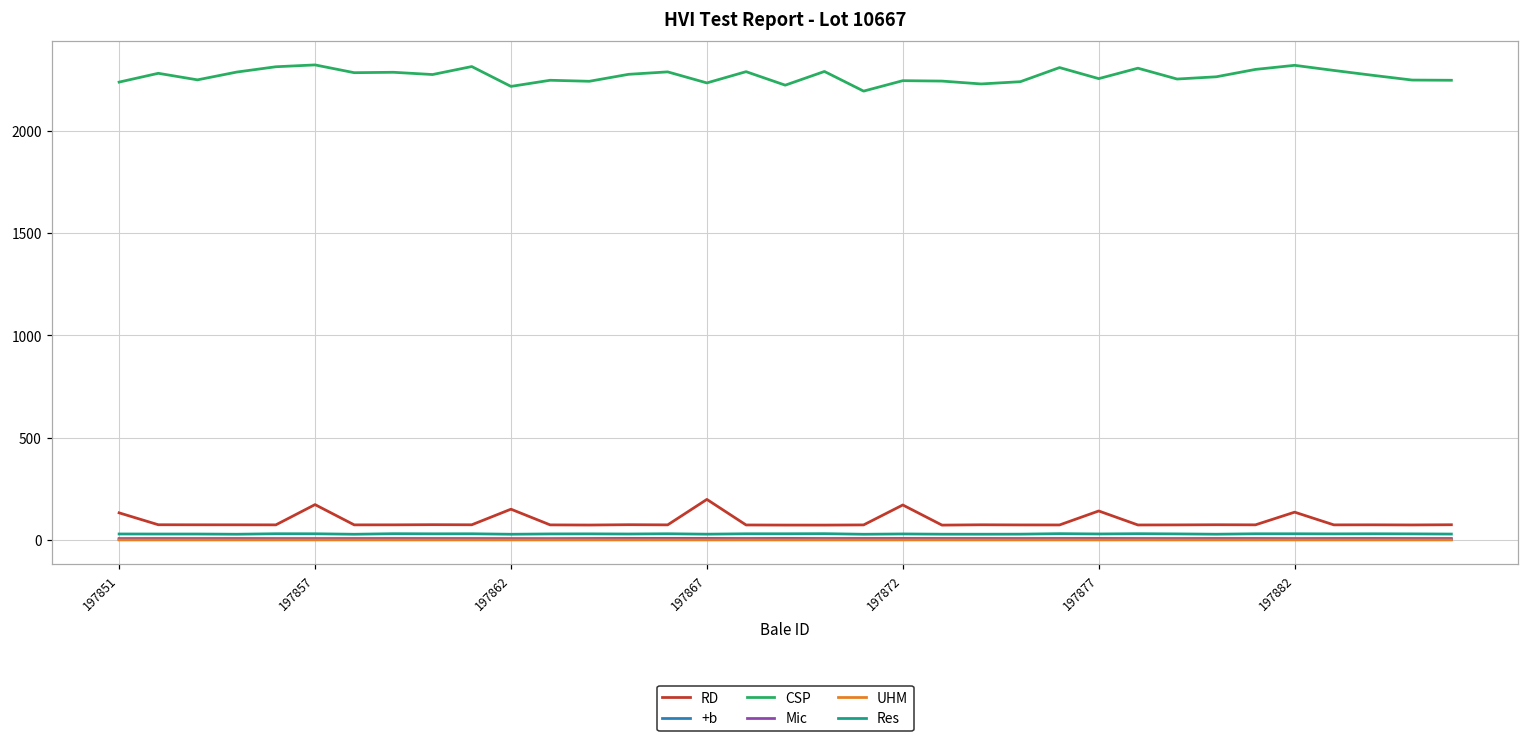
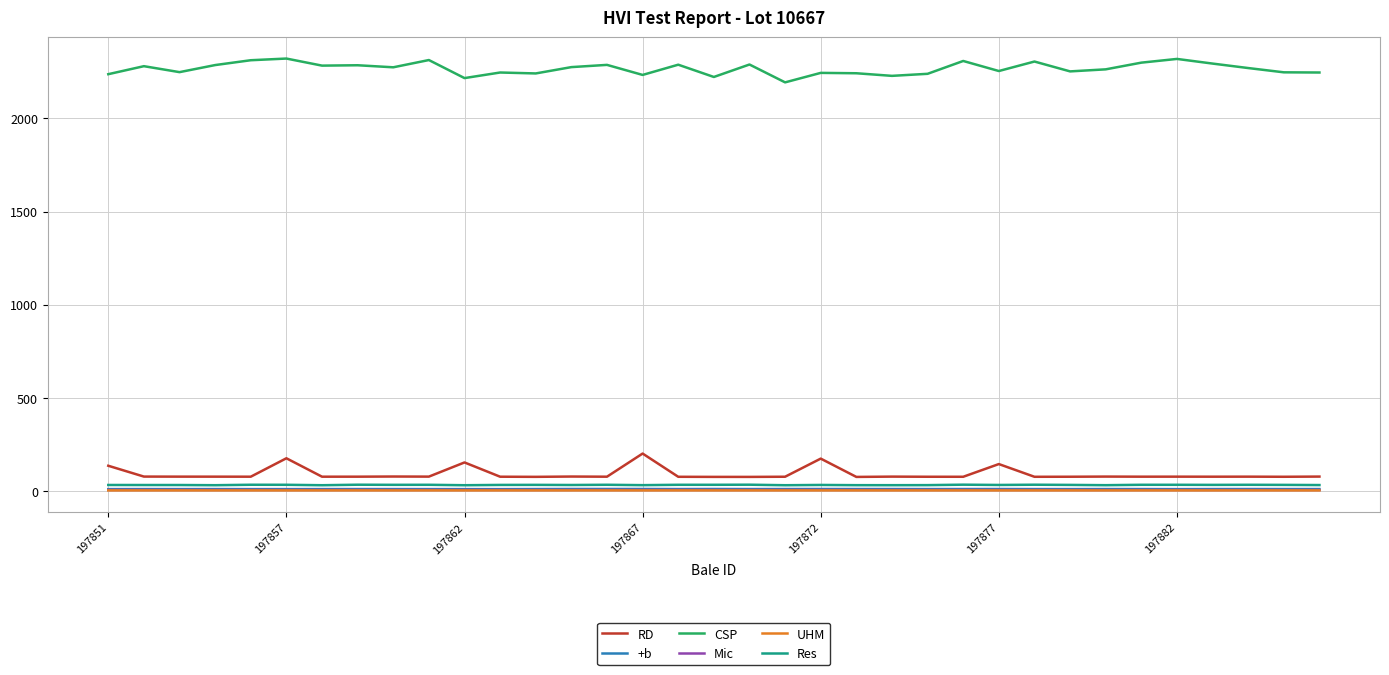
  {
    "RD": {
      "197851": 130,
      "197857": 170,
      "197862": 150,
      "197867": 200,
      "197872": 170,
      "197877": 140,
-     "197882": 140
+     "197882": 80
    }
  }
